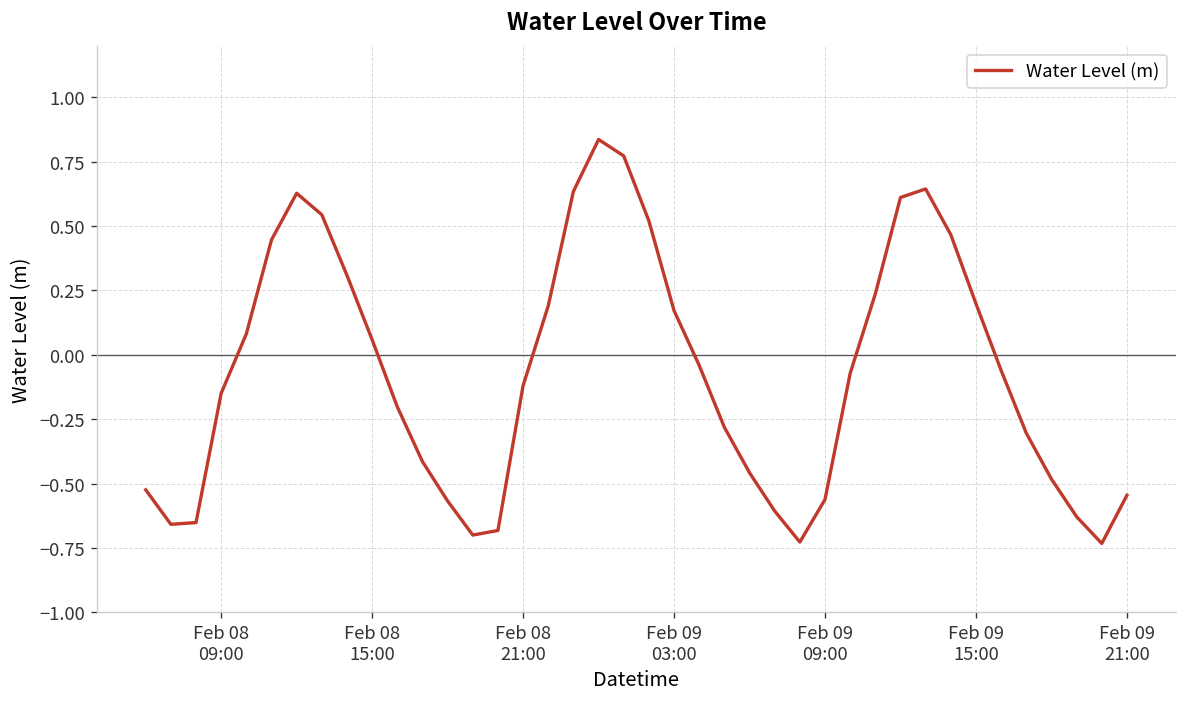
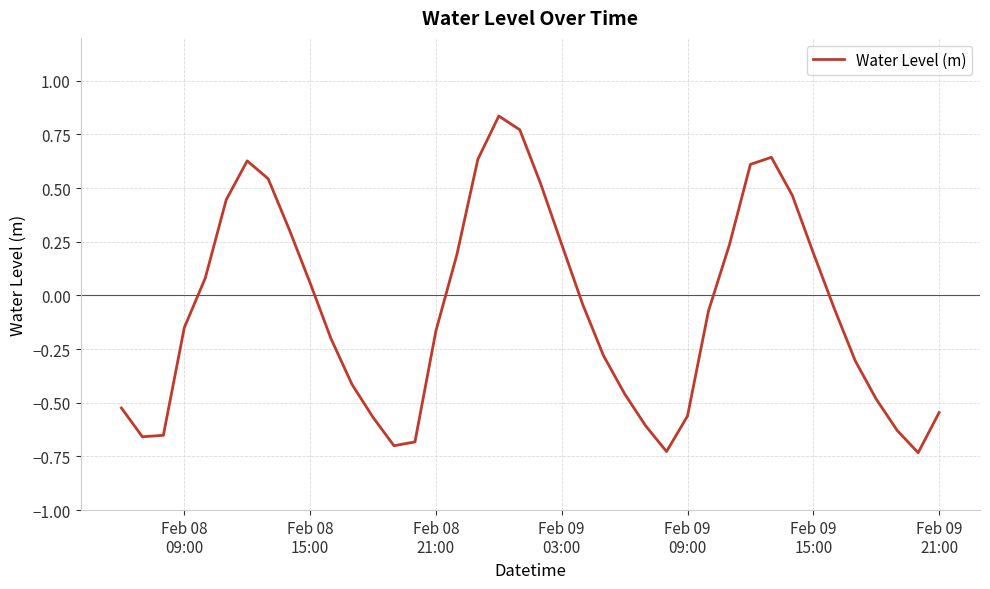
  {
    "Feb 08 09:00": -0.15,
    "Feb 08 15:00": 0.06,
-   "Feb 08 21:00": -0.12,
-   "Feb 09 03:00": 0.17,
+   "Feb 08 21:00": -0.17,
+   "Feb 09 03:00": 0.24,
    "Feb 09 09:00": -0.56,
    "Feb 09 15:00": 0.20,
    "Feb 09 21:00": -0.55
  }
